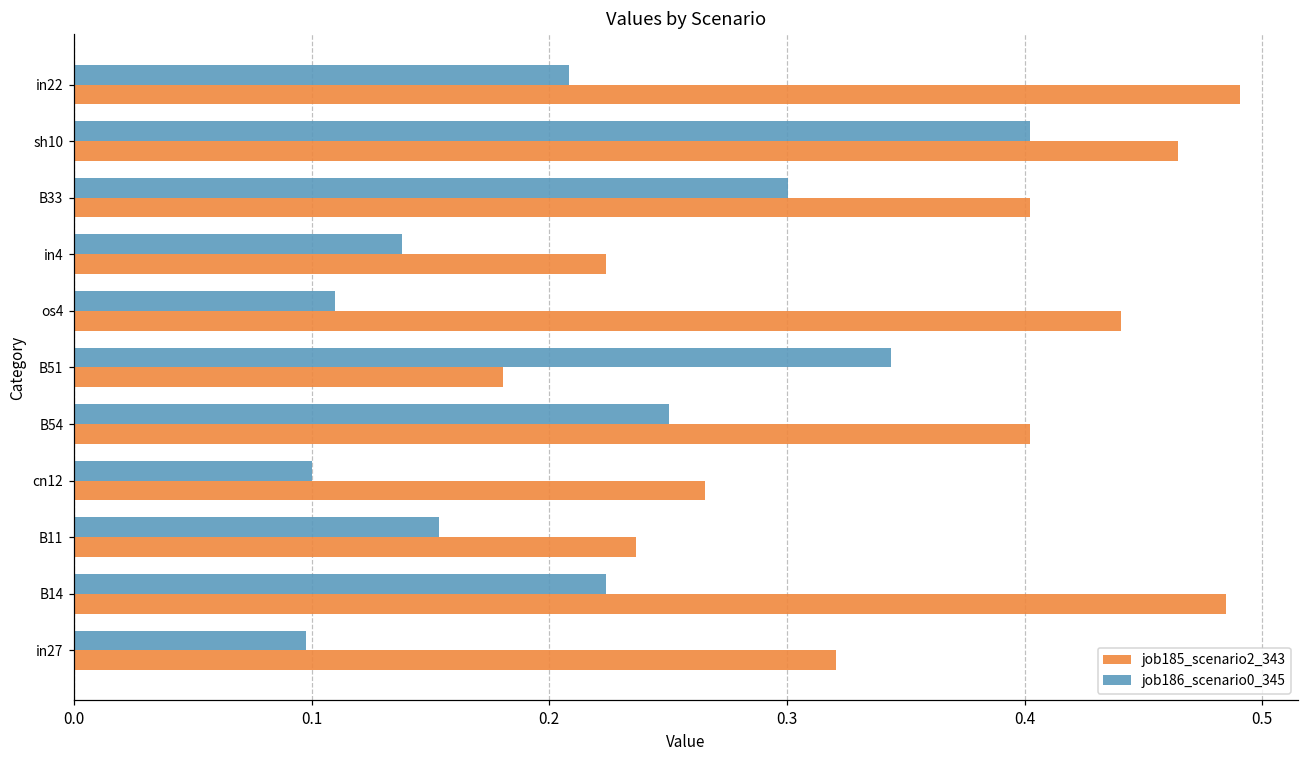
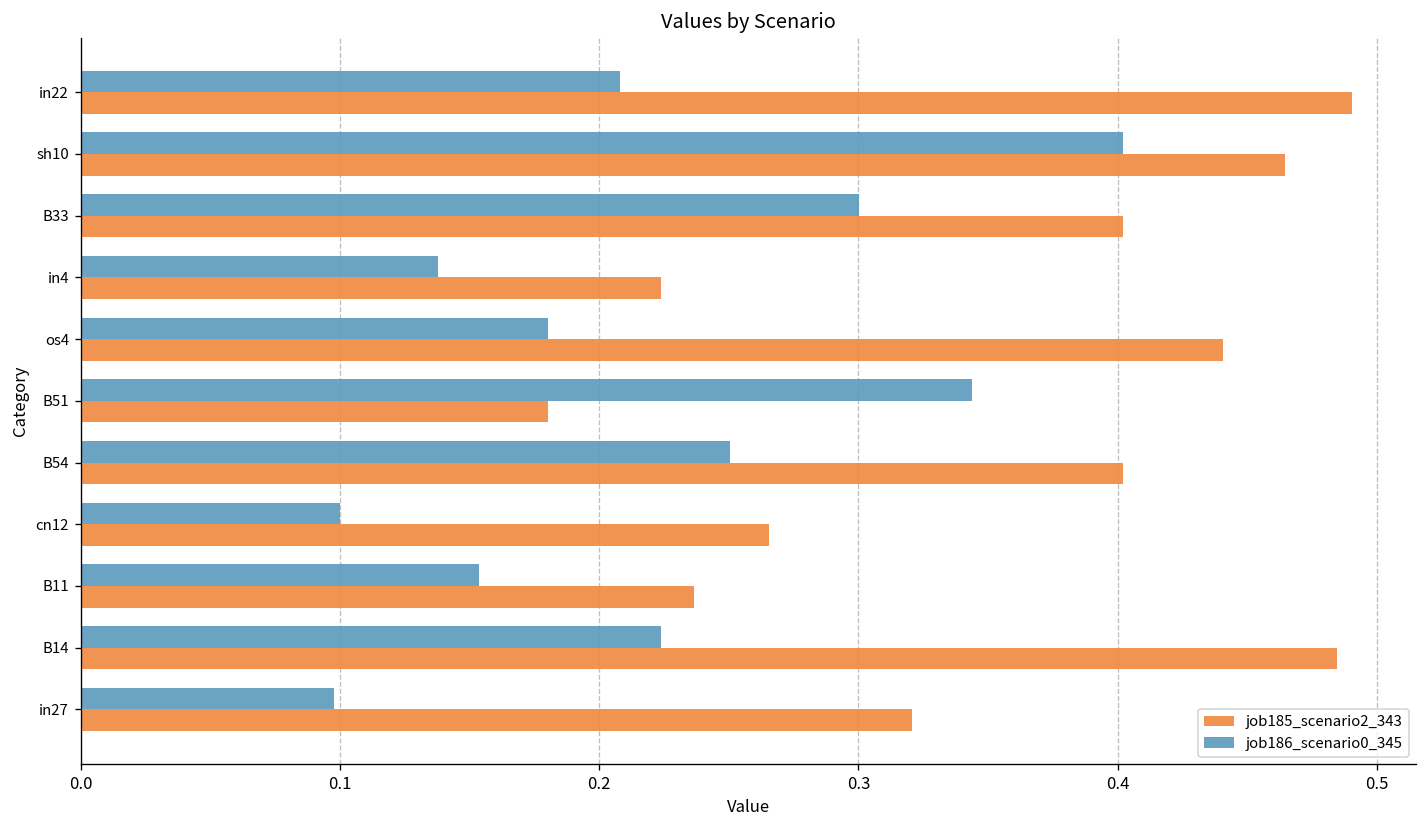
  {
    "job185_scenario2_343": {
      "in22": 0.491,
      "sh10": 0.465,
      "B33": 0.402,
      "in4": 0.224,
      "os4": 0.441,
      "B51": 0.180,
      "B54": 0.402,
      "cn12": 0.266,
      "B11": 0.237,
      "B14": 0.485,
      "in27": 0.321
    },
    "job186_scenario0_345": {
      "in22": 0.208,
      "sh10": 0.402,
      "B33": 0.300,
      "in4": 0.138,
-     "os4": 0.110,
+     "os4": 0.180,
      "B51": 0.344,
      "B54": 0.251,
      "cn12": 0.100,
      "B11": 0.154,
      "B14": 0.224,
      "in27": 0.098
    }
  }
